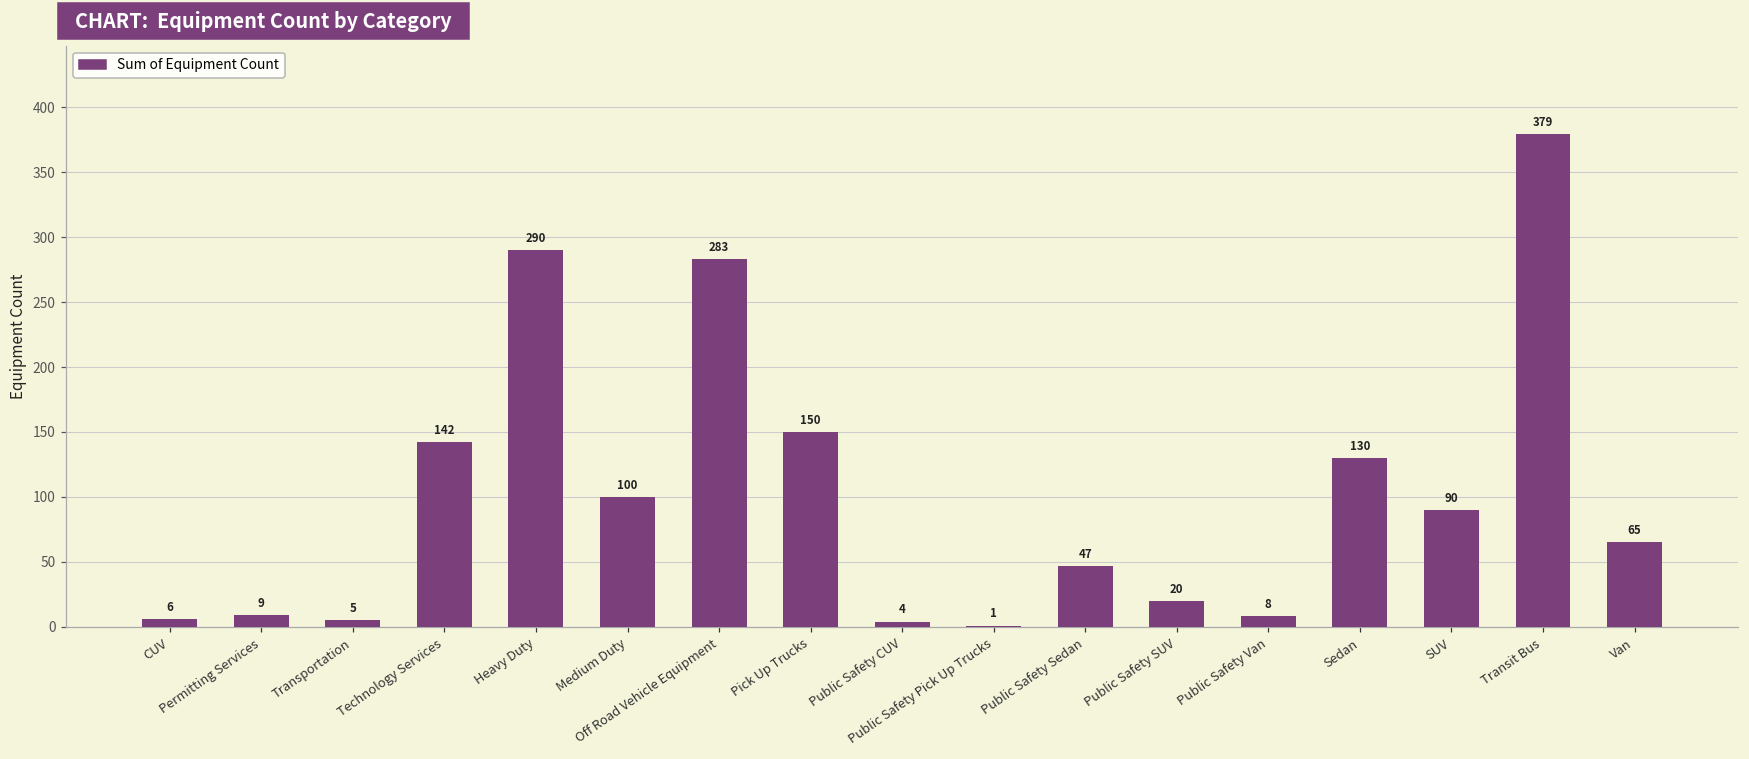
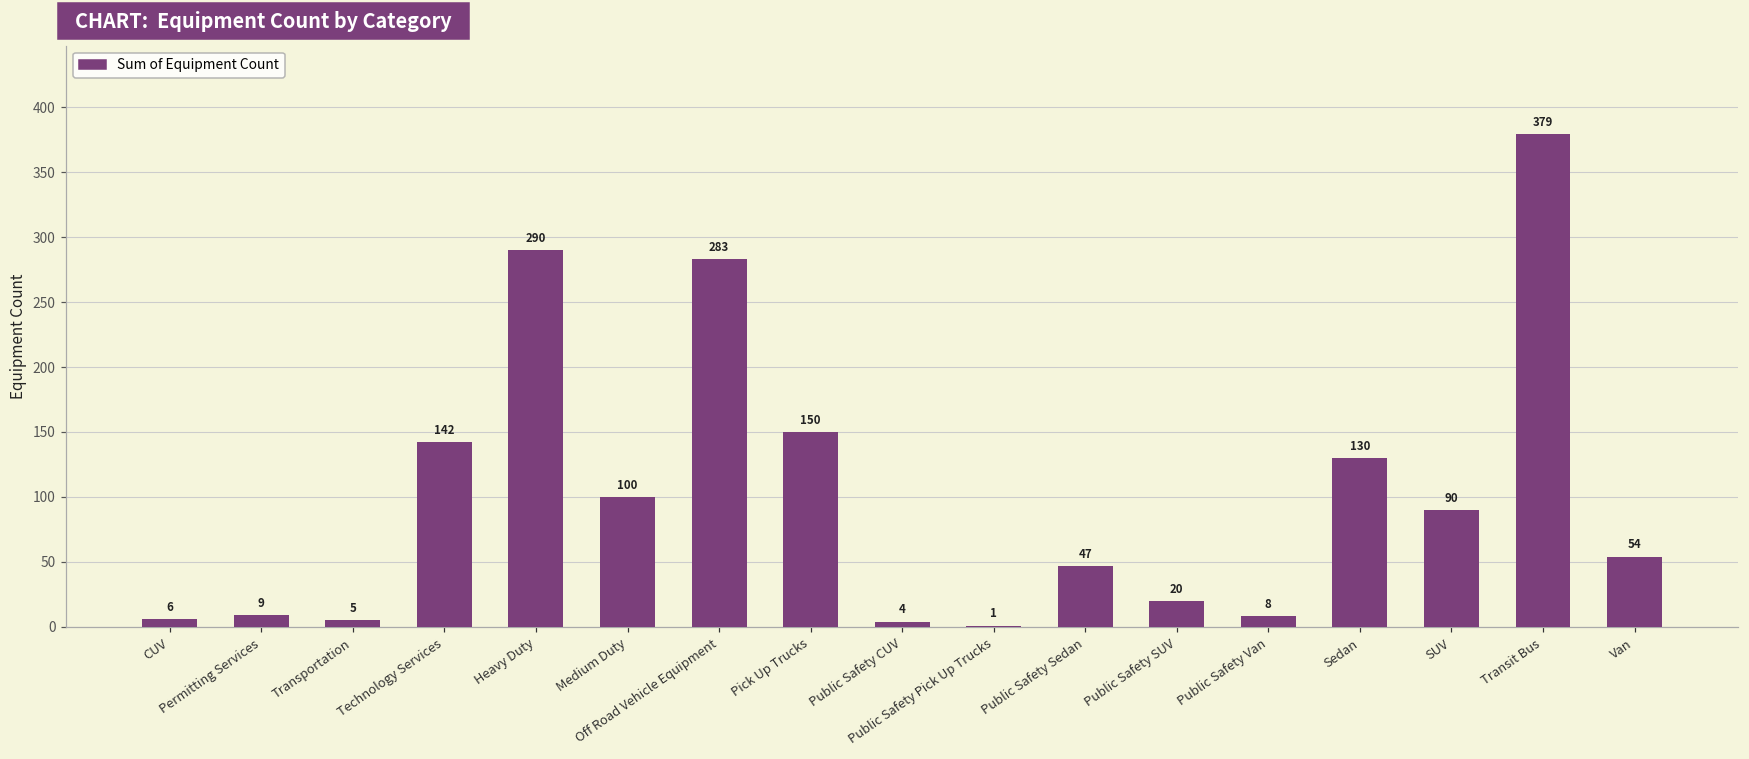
  {
    "CUV": 6,
    "Permitting Services": 9,
    "Transportation": 5,
    "Technology Services": 142,
    "Heavy Duty": 290,
    "Medium Duty": 100,
    "Off Road Vehicle Equipment": 283,
    "Pick Up Trucks": 150,
    "Public Safety CUV": 4,
    "Public Safety Pick Up Trucks": 1,
    "Public Safety Sedan": 47,
    "Public Safety SUV": 20,
    "Public Safety Van": 8,
    "Sedan": 130,
    "SUV": 90,
    "Transit Bus": 379,
-   "Van": 65
+   "Van": 54
  }
